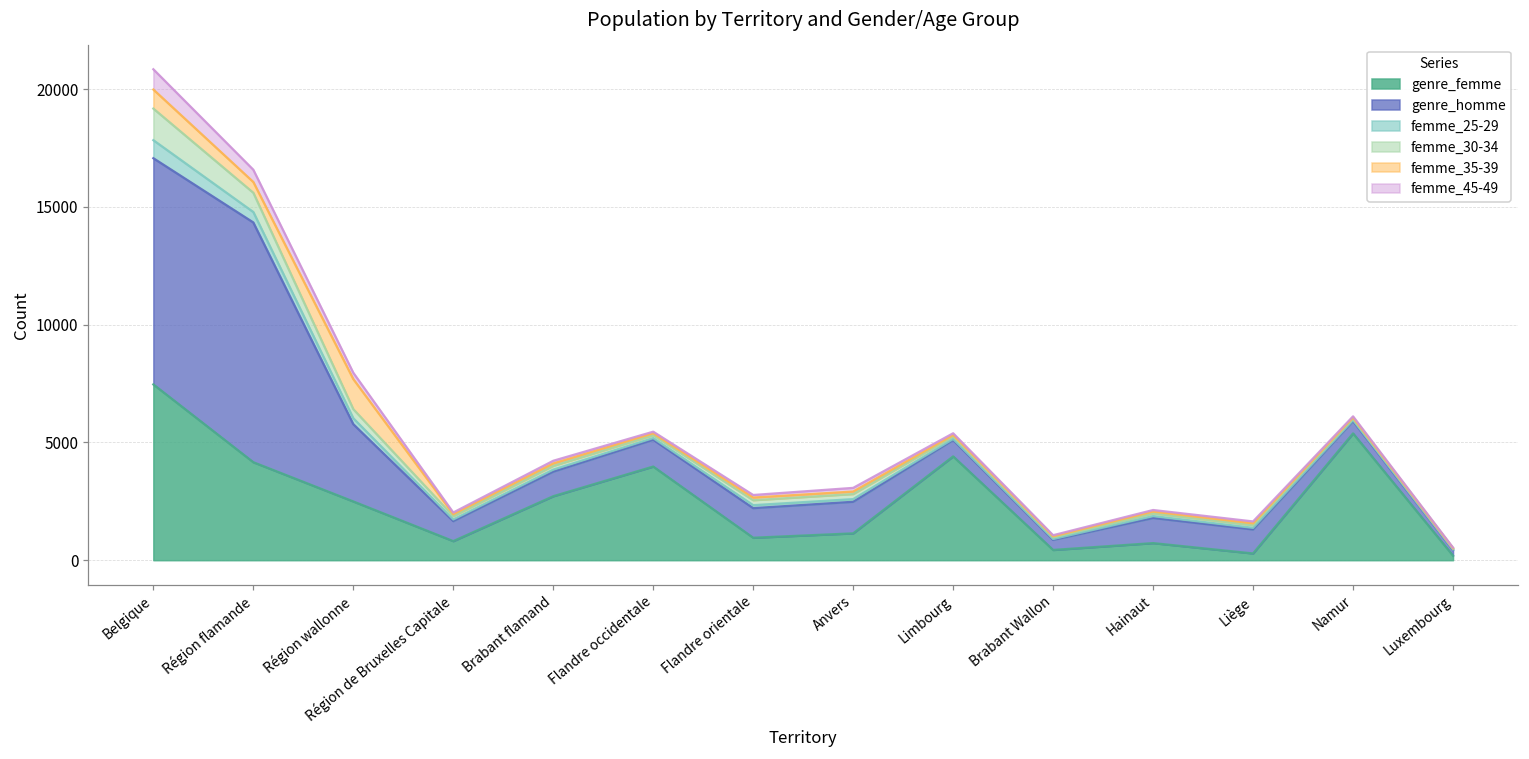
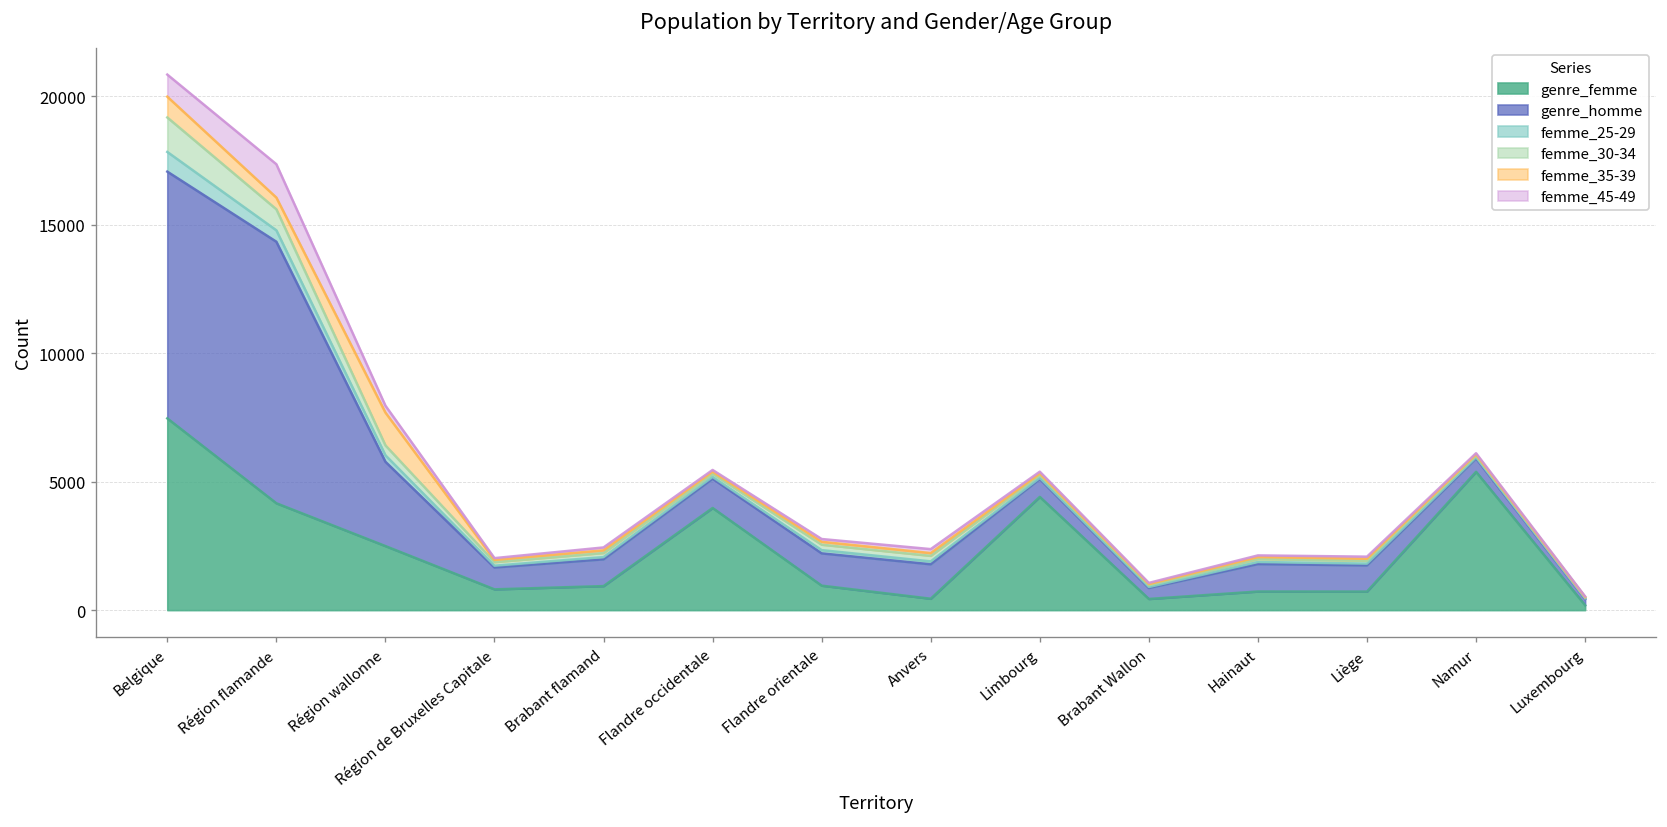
  {
    "genre_femme": {
      "Belgique": 7500,
      "Région flamande": 4200,
      "Région wallonne": 2500,
      "Région de Bruxelles Capitale": 800,
-     "Brabant flamand": 2700,
+     "Brabant flamand": 900,
      "Flandre occidentale": 4000,
      "Flandre orientale": 1000,
-     "Anvers": 1100,
+     "Anvers": 400,
      "Limbourg": 4400,
      "Brabant Wallon": 400,
      "Hainaut": 700,
-     "Liège": 300,
+     "Liège": 700,
      "Namur": 5400,
      "Luxembourg": 200
    },
    "genre_homme": {
      "Belgique": 9600,
      "Région flamande": 10200,
      "Région wallonne": 3300,
      "Flandre orientale": 1300
    },
    "femme_35-39": {
      "Belgique": 800,
      "Région flamande": 500,
      "Région wallonne": 1300
    },
    "femme_45-49": {
      "Belgique": 900,
-     "Région flamande": 500,
+     "Région flamande": 1300,
      "Région wallonne": 300,
      "Anvers": 200
    }
  }
